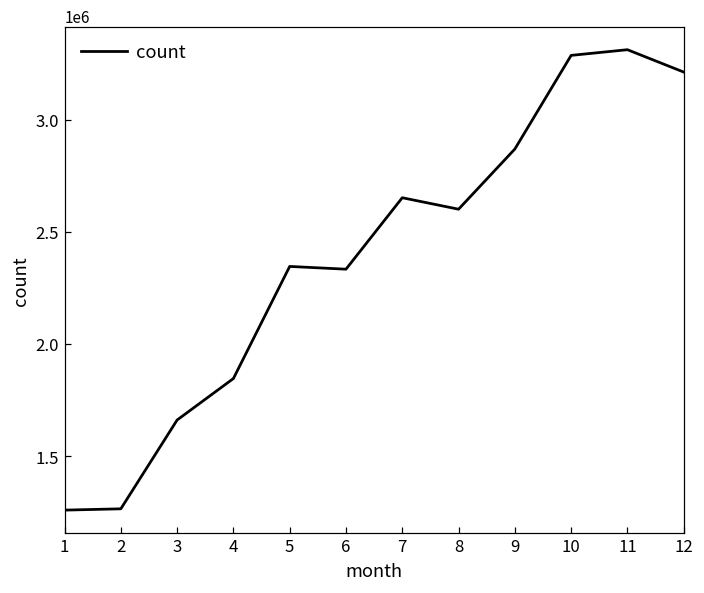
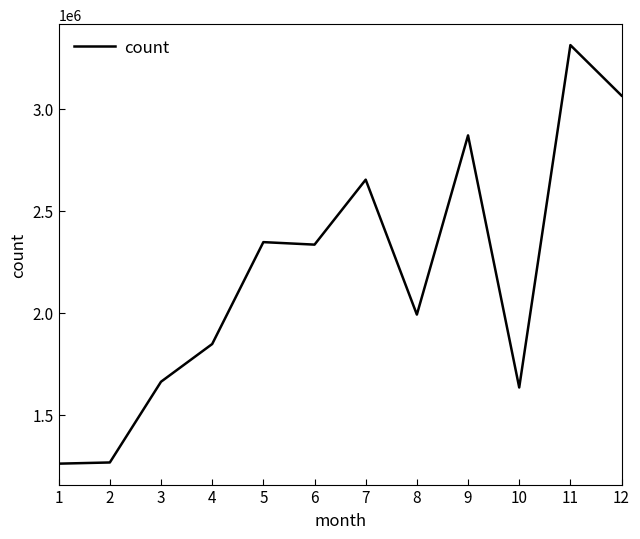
  {
    "1": 1260000,
    "2": 1270000,
    "3": 1660000,
    "4": 1850000,
    "5": 2350000,
    "6": 2330000,
    "7": 2650000,
-   "8": 2600000,
+   "8": 1990000,
    "9": 2870000,
-   "10": 3290000,
+   "10": 1630000,
    "11": 3310000,
-   "12": 3210000
+   "12": 3060000
  }
